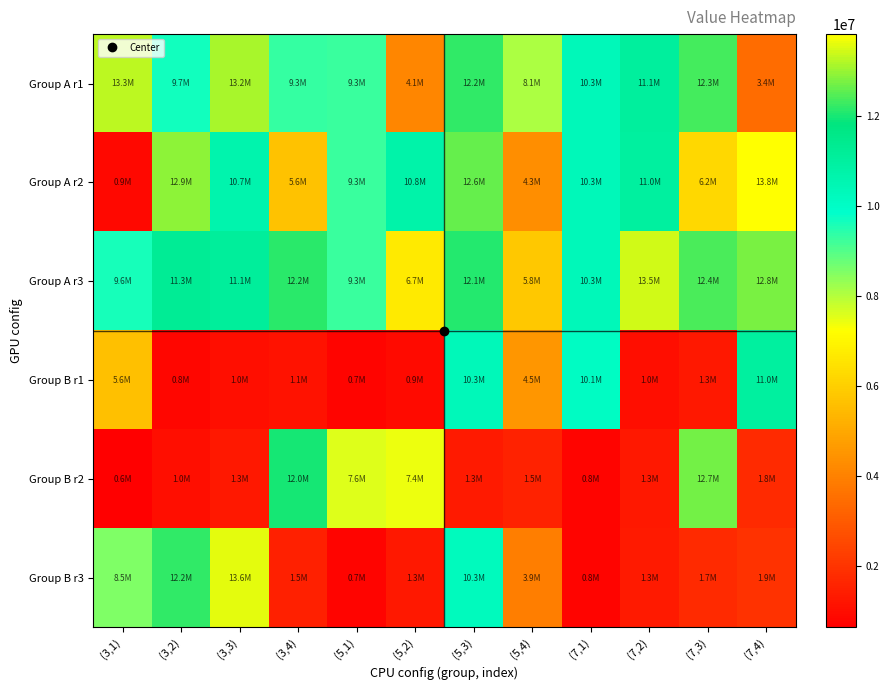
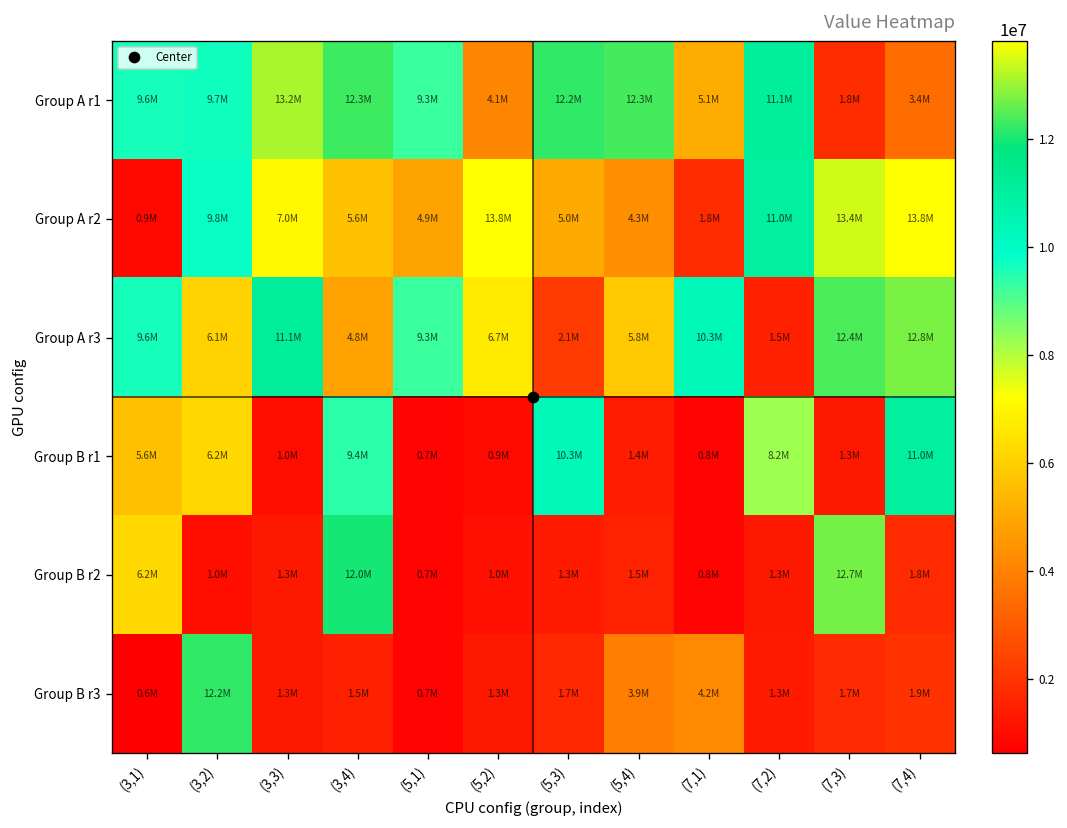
  {
    "Group A r1": {
-     "(3,1)": "13.3M",
+     "(3,1)": "9.6M",
      "(3,2)": "9.7M",
      "(3,3)": "13.2M",
-     "(3,4)": "9.3M",
+     "(3,4)": "12.3M",
      "(5,1)": "9.3M",
      "(5,2)": "4.1M",
      "(5,3)": "12.2M",
-     "(5,4)": "8.1M",
-     "(7,1)": "10.3M",
+     "(5,4)": "12.3M",
+     "(7,1)": "5.1M",
      "(7,2)": "11.1M",
-     "(7,3)": "12.3M",
+     "(7,3)": "1.8M",
      "(7,4)": "3.4M"
    },
    "Group A r2": {
      "(3,1)": "0.9M",
-     "(3,2)": "12.9M",
-     "(3,3)": "10.7M",
+     "(3,2)": "9.8M",
+     "(3,3)": "7.0M",
      "(3,4)": "5.6M",
-     "(5,1)": "9.3M",
-     "(5,2)": "10.8M",
-     "(5,3)": "12.6M",
+     "(5,1)": "4.9M",
+     "(5,2)": "13.8M",
+     "(5,3)": "5.0M",
      "(5,4)": "4.3M",
-     "(7,1)": "10.3M",
+     "(7,1)": "1.8M",
      "(7,2)": "11.0M",
-     "(7,3)": "6.2M",
+     "(7,3)": "13.4M",
      "(7,4)": "13.8M"
    },
    "Group A r3": {
      "(3,1)": "9.6M",
-     "(3,2)": "11.3M",
+     "(3,2)": "6.1M",
      "(3,3)": "11.1M",
-     "(3,4)": "12.2M",
+     "(3,4)": "4.8M",
      "(5,1)": "9.3M",
      "(5,2)": "6.7M",
-     "(5,3)": "12.1M",
+     "(5,3)": "2.1M",
      "(5,4)": "5.8M",
      "(7,1)": "10.3M",
-     "(7,2)": "13.5M",
+     "(7,2)": "1.5M",
      "(7,3)": "12.4M",
      "(7,4)": "12.8M"
    },
    "Group B r1": {
      "(3,1)": "5.6M",
-     "(3,2)": "0.8M",
+     "(3,2)": "6.2M",
      "(3,3)": "1.0M",
-     "(3,4)": "1.1M",
+     "(3,4)": "9.4M",
      "(5,1)": "0.7M",
      "(5,2)": "0.9M",
      "(5,3)": "10.3M",
-     "(5,4)": "4.5M",
-     "(7,1)": "10.1M",
-     "(7,2)": "1.0M",
+     "(5,4)": "1.4M",
+     "(7,1)": "0.8M",
+     "(7,2)": "8.2M",
      "(7,3)": "1.3M",
      "(7,4)": "11.0M"
    },
    "Group B r2": {
-     "(3,1)": "0.6M",
+     "(3,1)": "6.2M",
      "(3,2)": "1.0M",
      "(3,3)": "1.3M",
      "(3,4)": "12.0M",
-     "(5,1)": "7.6M",
-     "(5,2)": "7.4M",
+     "(5,1)": "0.7M",
+     "(5,2)": "1.0M",
      "(5,3)": "1.3M",
      "(5,4)": "1.5M",
      "(7,1)": "0.8M",
      "(7,2)": "1.3M",
      "(7,3)": "12.7M",
      "(7,4)": "1.8M"
    },
    "Group B r3": {
-     "(3,1)": "8.5M",
+     "(3,1)": "0.6M",
      "(3,2)": "12.2M",
-     "(3,3)": "13.6M",
+     "(3,3)": "1.3M",
      "(3,4)": "1.5M",
      "(5,1)": "0.7M",
      "(5,2)": "1.3M",
-     "(5,3)": "10.3M",
+     "(5,3)": "1.7M",
      "(5,4)": "3.9M",
-     "(7,1)": "0.8M",
+     "(7,1)": "4.2M",
      "(7,2)": "1.3M",
      "(7,3)": "1.7M",
      "(7,4)": "1.9M"
    }
  }
